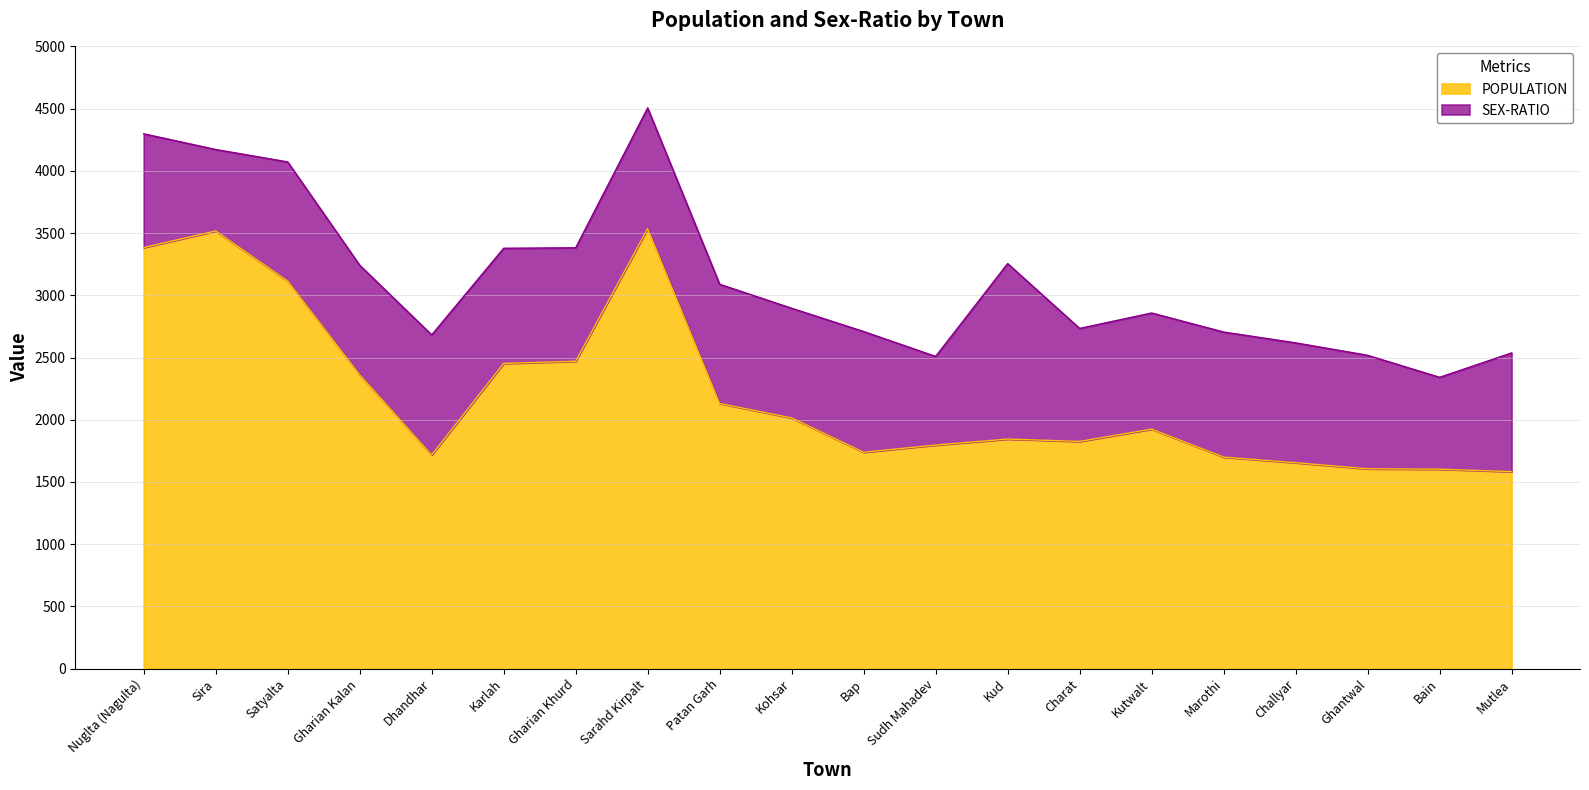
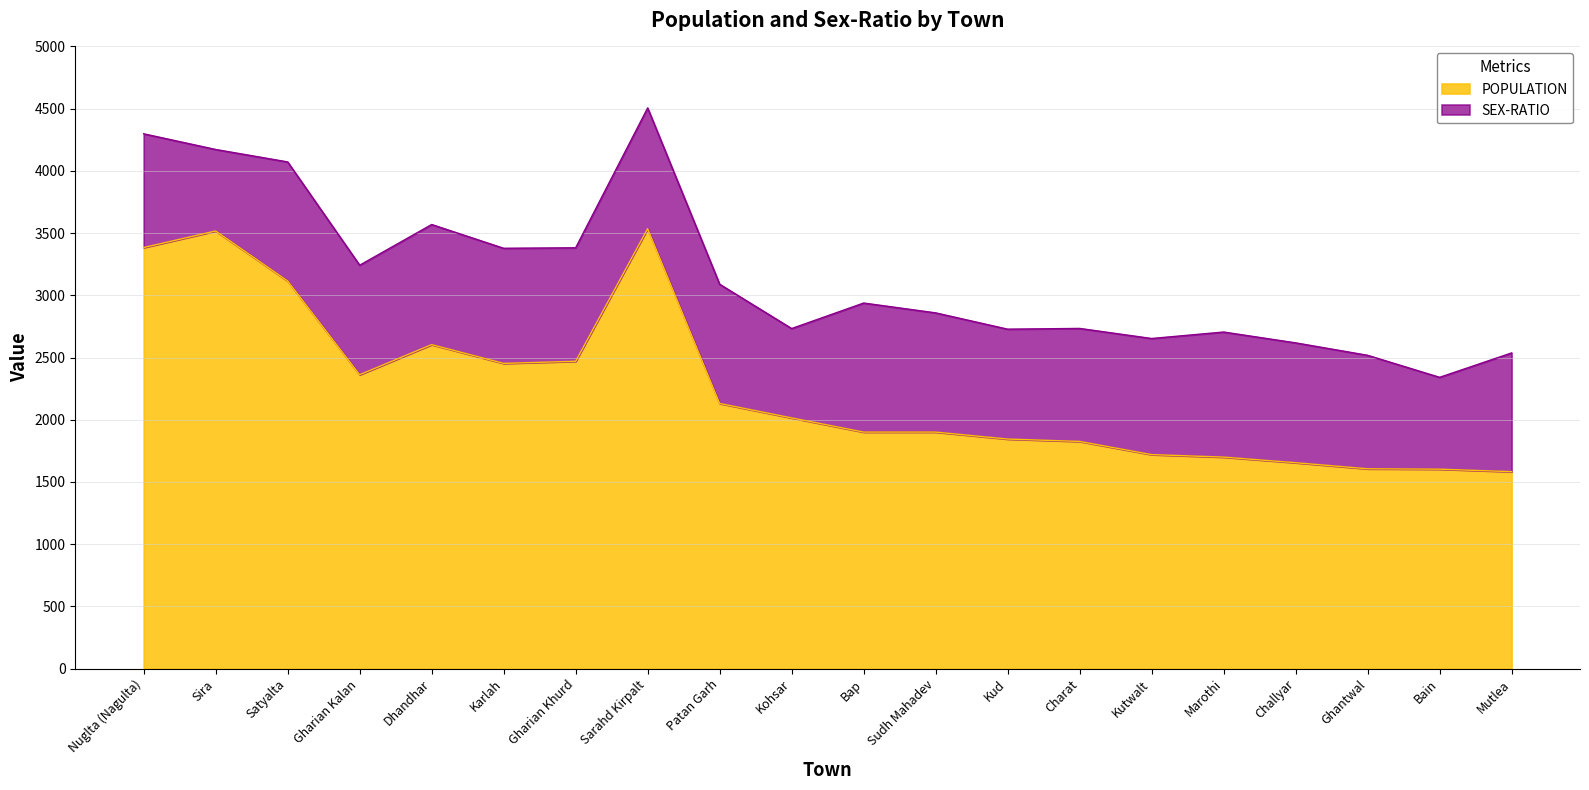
  {
    "POPULATION": {
      "Nuglta (Nagulta)": 3380,
      "Sira": 3520,
      "Satyalta": 3120,
      "Gharian Kalan": 2360,
-     "Dhandhar": 1720,
+     "Dhandhar": 2600,
      "Karlah": 2450,
      "Gharian Khurd": 2470,
      "Sarahd Kirpalt": 3540,
      "Patan Garh": 2130,
      "Kohsar": 2020,
-     "Bap": 1740,
-     "Sudh Mahadev": 1800,
+     "Bap": 1900,
+     "Sudh Mahadev": 1900,
      "Kud": 1850,
      "Charat": 1830,
-     "Kutwalt": 1930,
+     "Kutwalt": 1720,
      "Marothi": 1700,
      "Challyar": 1660,
      "Ghantwal": 1610,
      "Bain": 1600,
      "Mutlea": 1580
    },
    "SEX-RATIO": {
      "Nuglta (Nagulta)": 910,
      "Sira": 660,
      "Satyalta": 960,
      "Gharian Kalan": 880,
      "Dhandhar": 970,
      "Karlah": 930,
      "Gharian Khurd": 910,
      "Sarahd Kirpalt": 970,
      "Patan Garh": 960,
-     "Kohsar": 880,
-     "Bap": 970,
-     "Sudh Mahadev": 710,
-     "Kud": 1410,
+     "Kohsar": 720,
+     "Bap": 1040,
+     "Sudh Mahadev": 960,
+     "Kud": 880,
      "Charat": 910,
      "Kutwalt": 930,
      "Marothi": 1010,
      "Challyar": 960,
      "Ghantwal": 910,
      "Bain": 740,
      "Mutlea": 950
    }
  }
